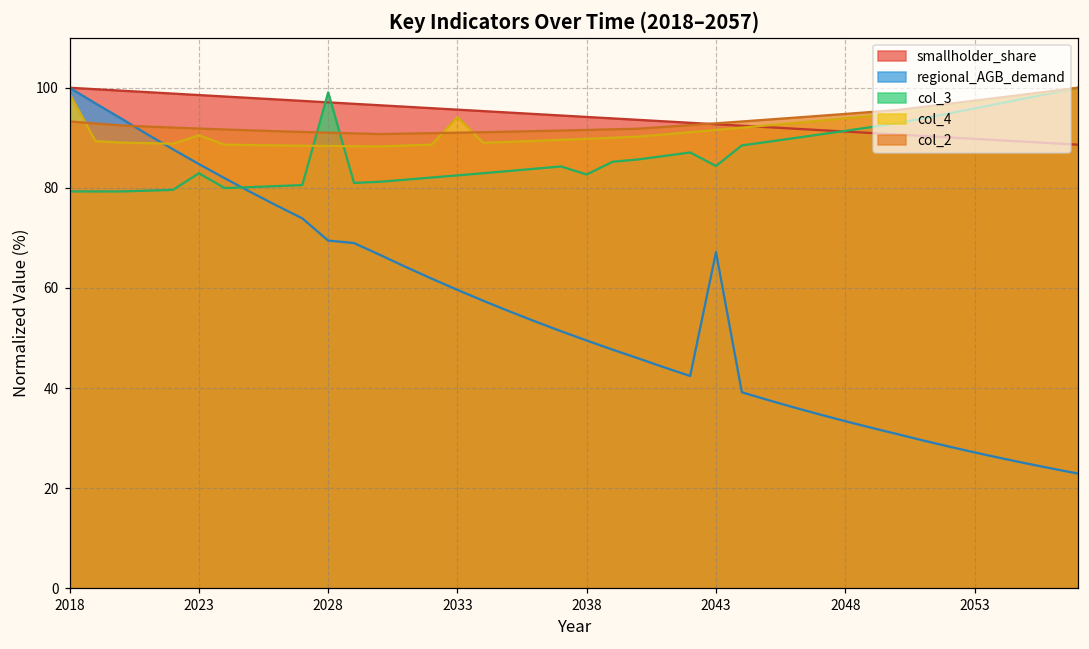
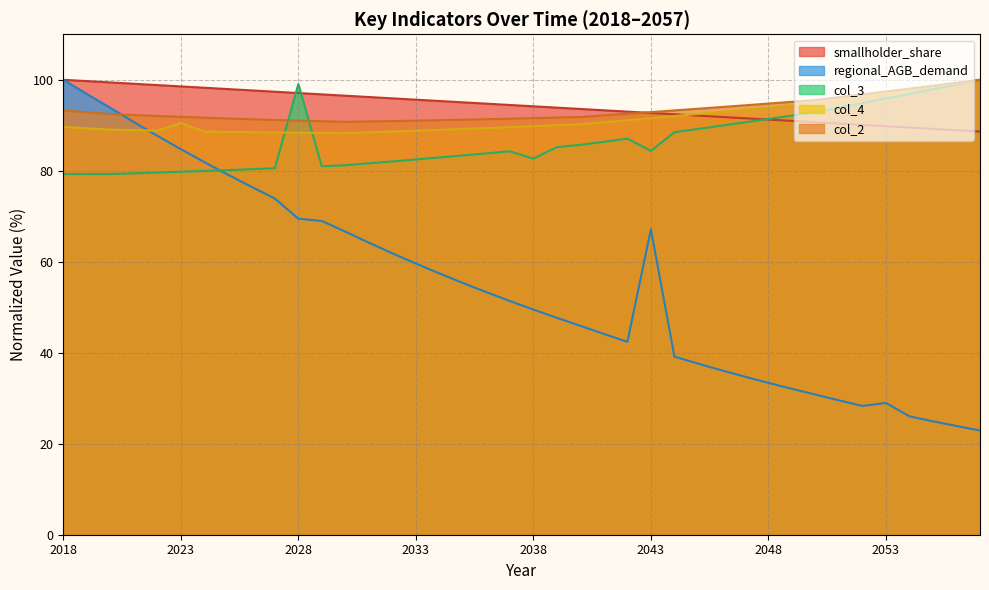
  {
    "regional_AGB_demand": {
      "2023": 85,
      "2028": 69,
      "2033": 60,
      "2038": 49,
      "2043": 67,
      "2048": 33,
-     "2053": 27
+     "2053": 29
    },
    "col_3": {
      "2018": 79,
-     "2023": 83,
+     "2023": 80,
      "2028": 99,
      "2033": 82,
      "2038": 83,
      "2043": 84
    },
    "col_4": {
-     "2018": 99,
+     "2018": 90,
      "2023": 91,
      "2028": 88,
-     "2033": 94,
+     "2033": 89,
      "2038": 90,
      "2043": 92,
      "2048": 94
    }
  }
